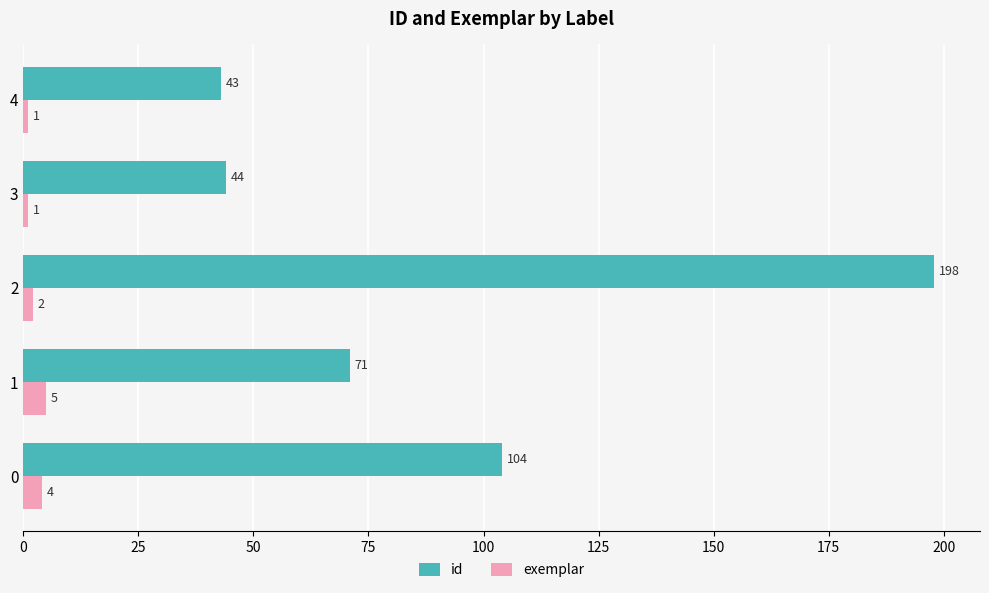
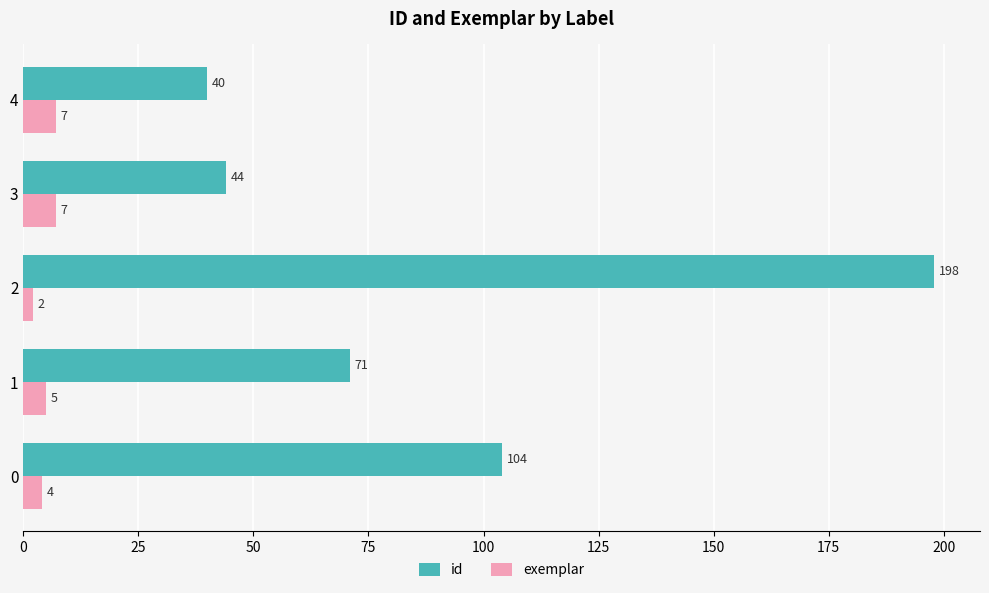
  {
    "id": {
-     "4": 43,
+     "4": 40,
      "3": 44,
      "2": 198,
      "1": 71,
      "0": 104
    },
    "exemplar": {
-     "4": 1,
-     "3": 1,
+     "4": 7,
+     "3": 7,
      "2": 2,
      "1": 5,
      "0": 4
    }
  }
